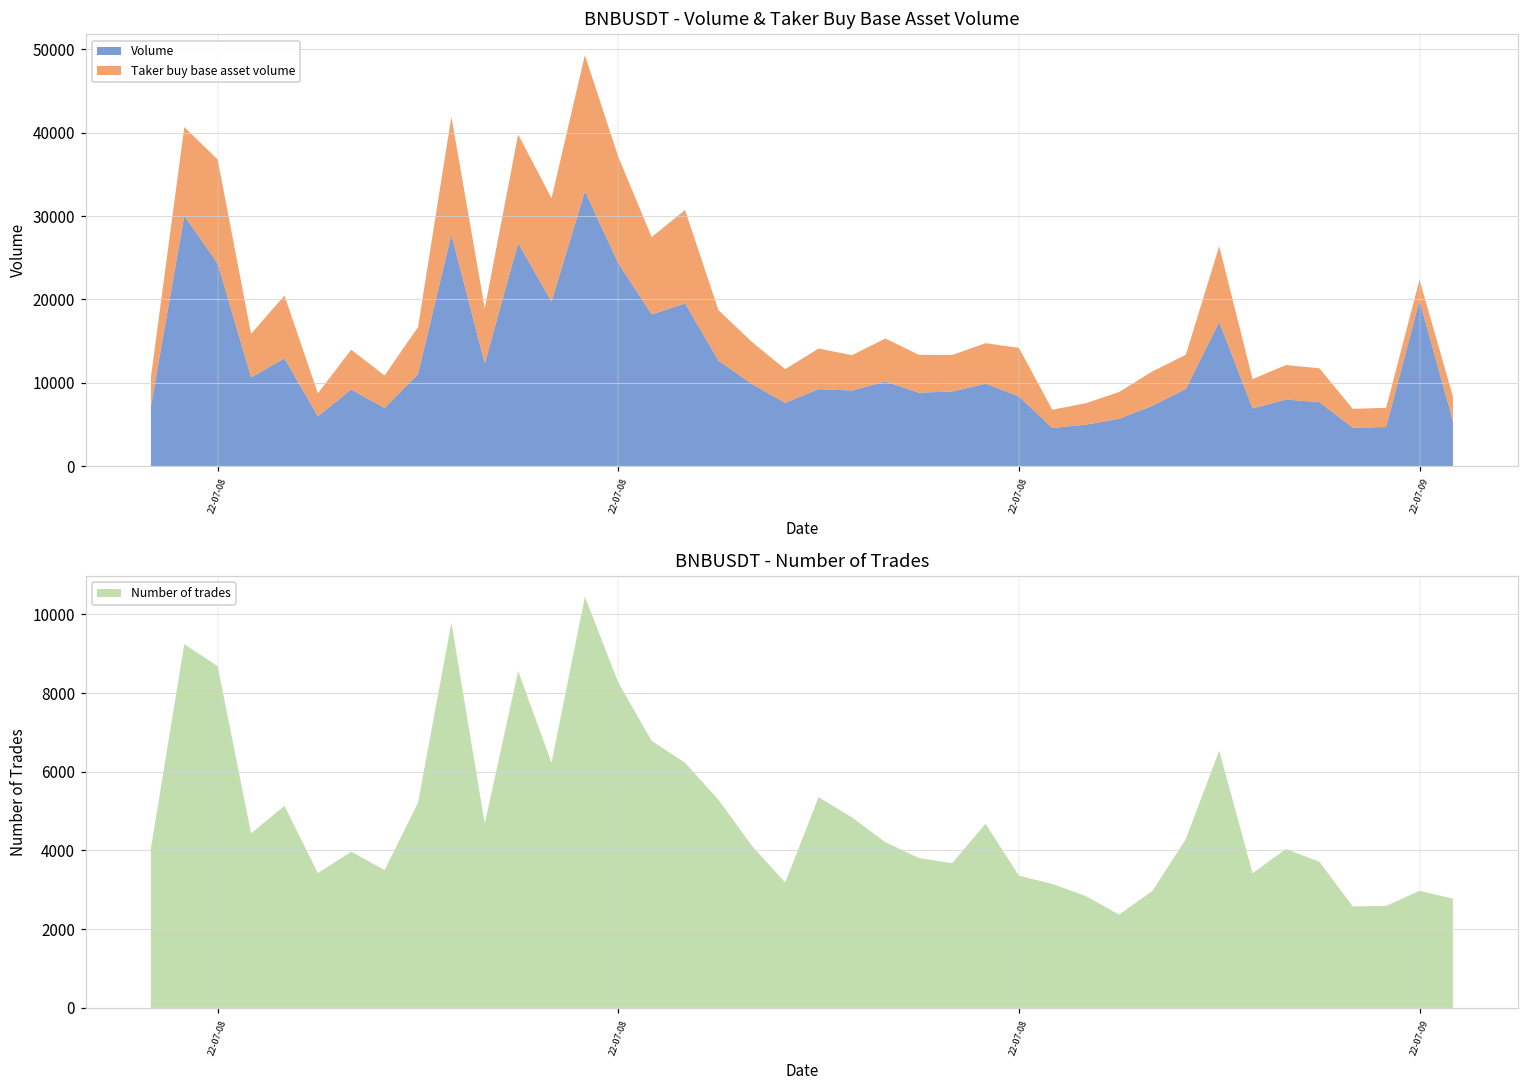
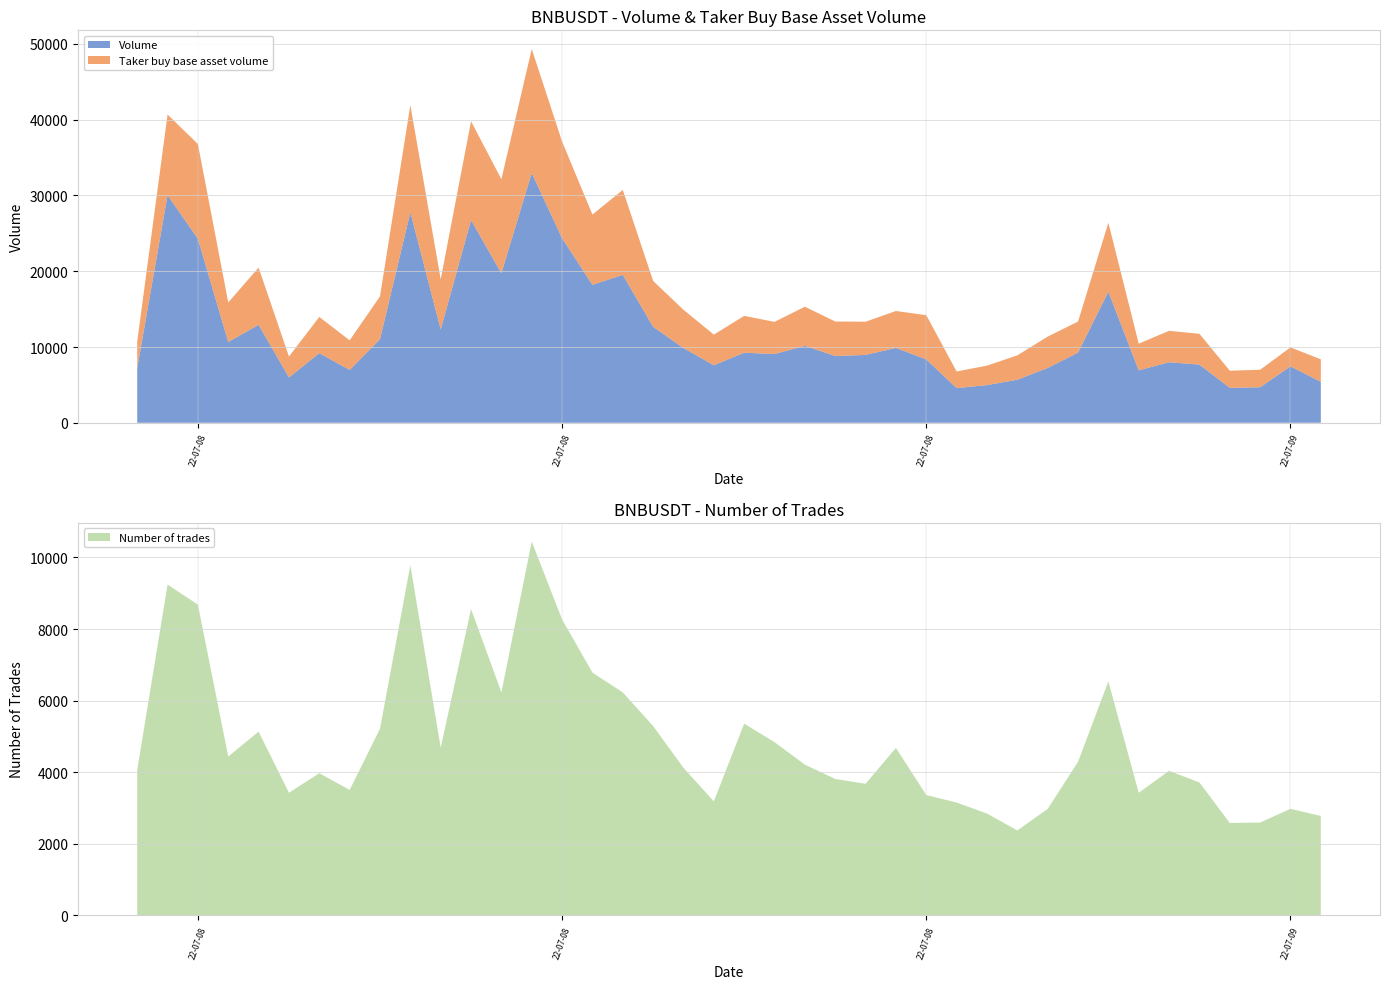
  {
    "BNBUSDT - Volume & Taker Buy Base Asset Volume": {
      "Volume": {
-       "22-07-09": 20000
+       "22-07-09": 7000
      },
      "Taker buy base asset volume": {
        "22-07-09": 3000
      }
    },
    "BNBUSDT - Number of Trades": {
      "22-07-09": 3000
    }
  }
